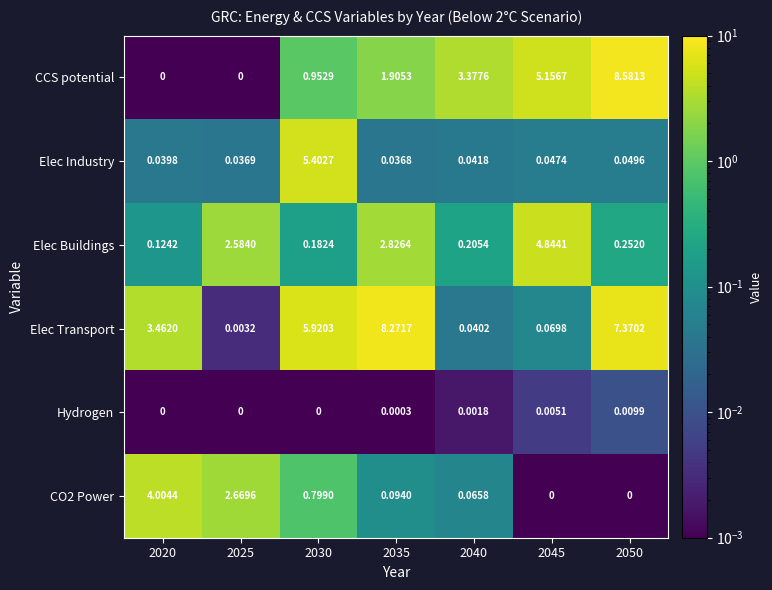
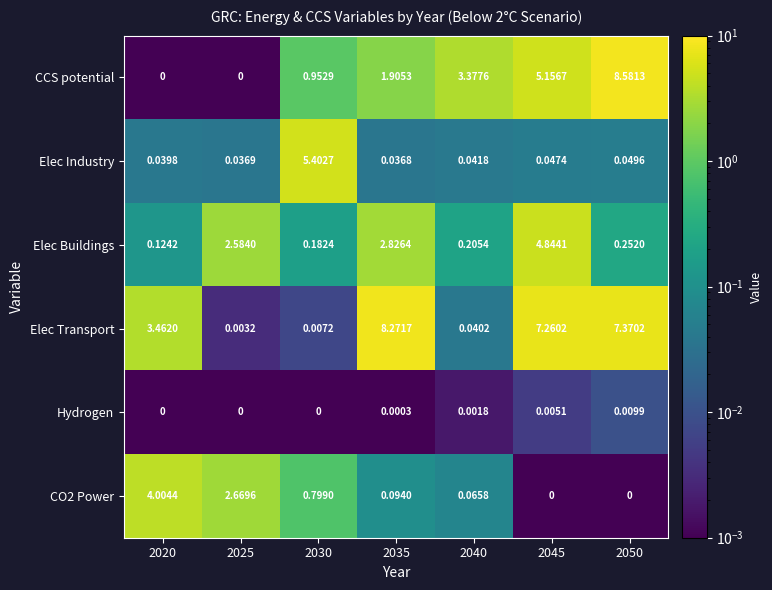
  {
    "CCS potential": {
      "2020": 0,
      "2025": 0,
      "2030": 0.9529,
      "2035": 1.9053,
      "2040": 3.3776,
      "2045": 5.1567,
      "2050": 8.5813
    },
    "Elec Industry": {
      "2020": 0.0398,
      "2025": 0.0369,
      "2030": 5.4027,
      "2035": 0.0368,
      "2040": 0.0418,
      "2045": 0.0474,
      "2050": 0.0496
    },
    "Elec Buildings": {
      "2020": 0.1242,
      "2025": 2.5840,
      "2030": 0.1824,
      "2035": 2.8264,
      "2040": 0.2054,
      "2045": 4.8441,
      "2050": 0.2520
    },
    "Elec Transport": {
      "2020": 3.4620,
      "2025": 0.0032,
-     "2030": 5.9203,
+     "2030": 0.0072,
      "2035": 8.2717,
      "2040": 0.0402,
-     "2045": 0.0698,
+     "2045": 7.2602,
      "2050": 7.3702
    },
    "Hydrogen": {
      "2020": 0,
      "2025": 0,
      "2030": 0,
      "2035": 0.0003,
      "2040": 0.0018,
      "2045": 0.0051,
      "2050": 0.0099
    },
    "CO2 Power": {
      "2020": 4.0044,
      "2025": 2.6696,
      "2030": 0.7990,
      "2035": 0.0940,
      "2040": 0.0658,
      "2045": 0,
      "2050": 0
    }
  }
